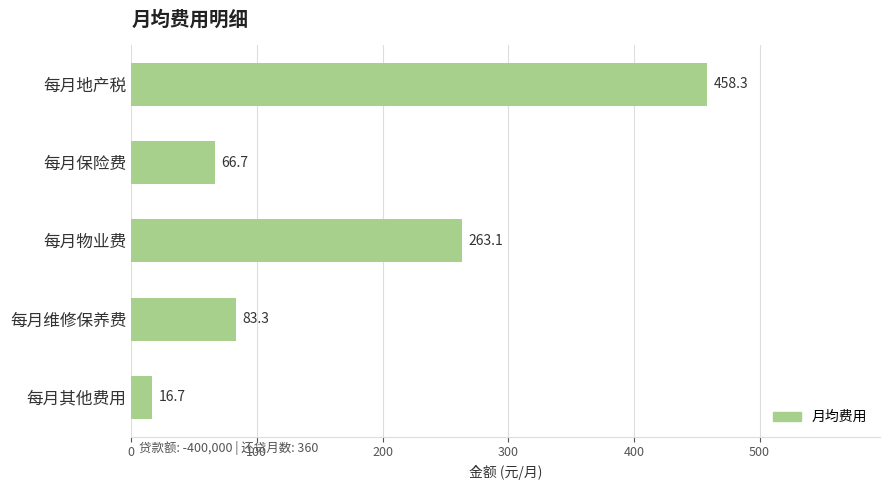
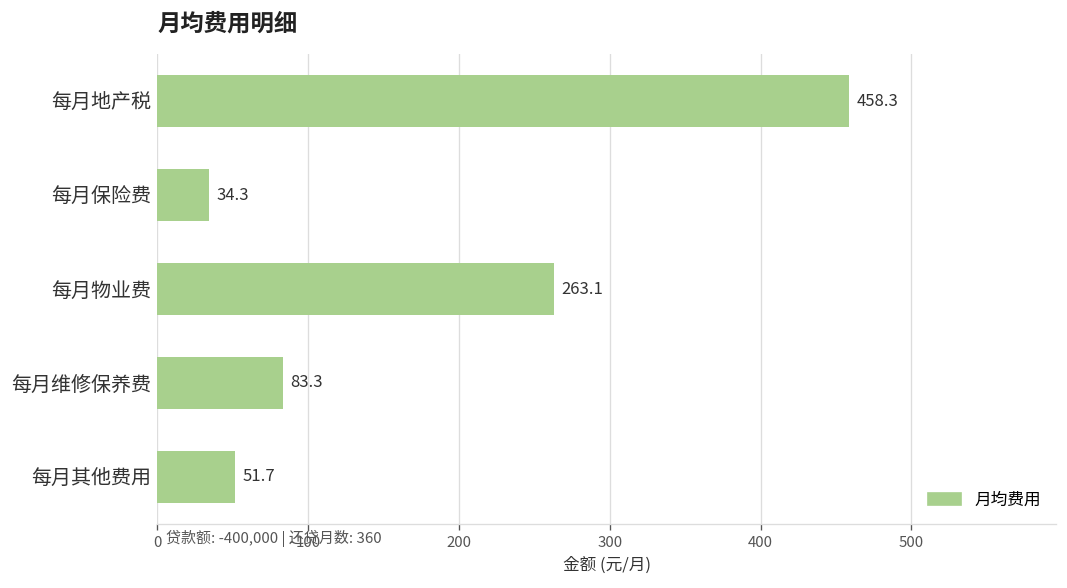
  {
    "每月地产税": 458.3,
-   "每月保险费": 66.7,
+   "每月保险费": 34.3,
    "每月物业费": 263.1,
    "每月维修保养费": 83.3,
-   "每月其他费用": 16.7
+   "每月其他费用": 51.7
  }
